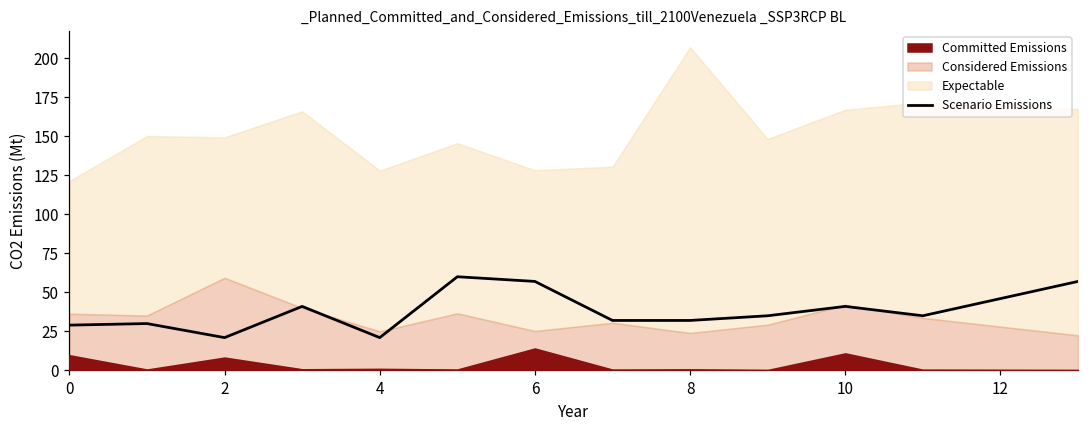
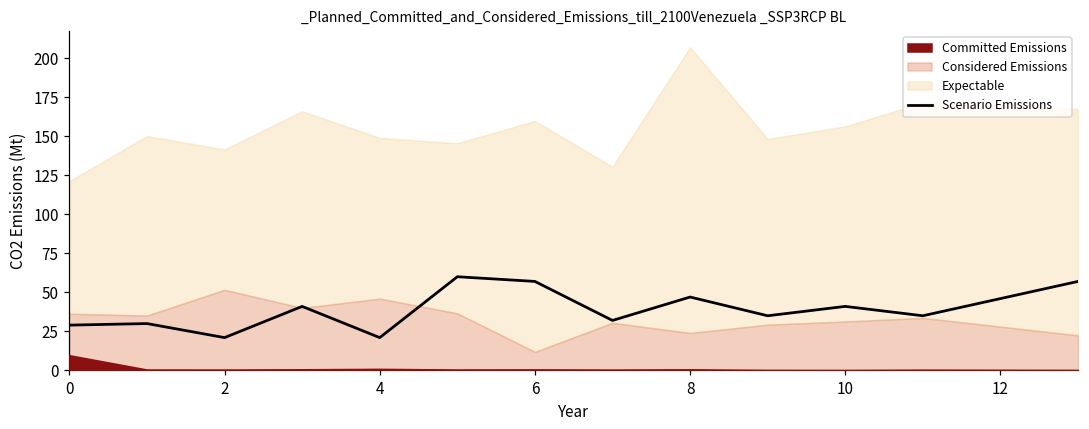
  {
    "Scenario Emissions": {
      "0": 29,
      "2": 21,
      "4": 21,
      "6": 57,
-     "8": 32
+     "8": 47
    },
    "Committed Emissions": {
      "0": 10,
-     "2": 8,
-     "6": 14,
-     "10": 11
+     "2": 1,
+     "6": 1,
+     "10": 0
    },
    "Considered Emissions": {
      "0": 27,
      "2": 51,
-     "4": 24,
+     "4": 45,
      "6": 11,
      "8": 23
    },
    "Expectable": {
      "0": 85,
      "2": 90,
      "4": 103,
-     "6": 103,
+     "6": 148,
      "8": 183,
      "10": 125
    }
  }
